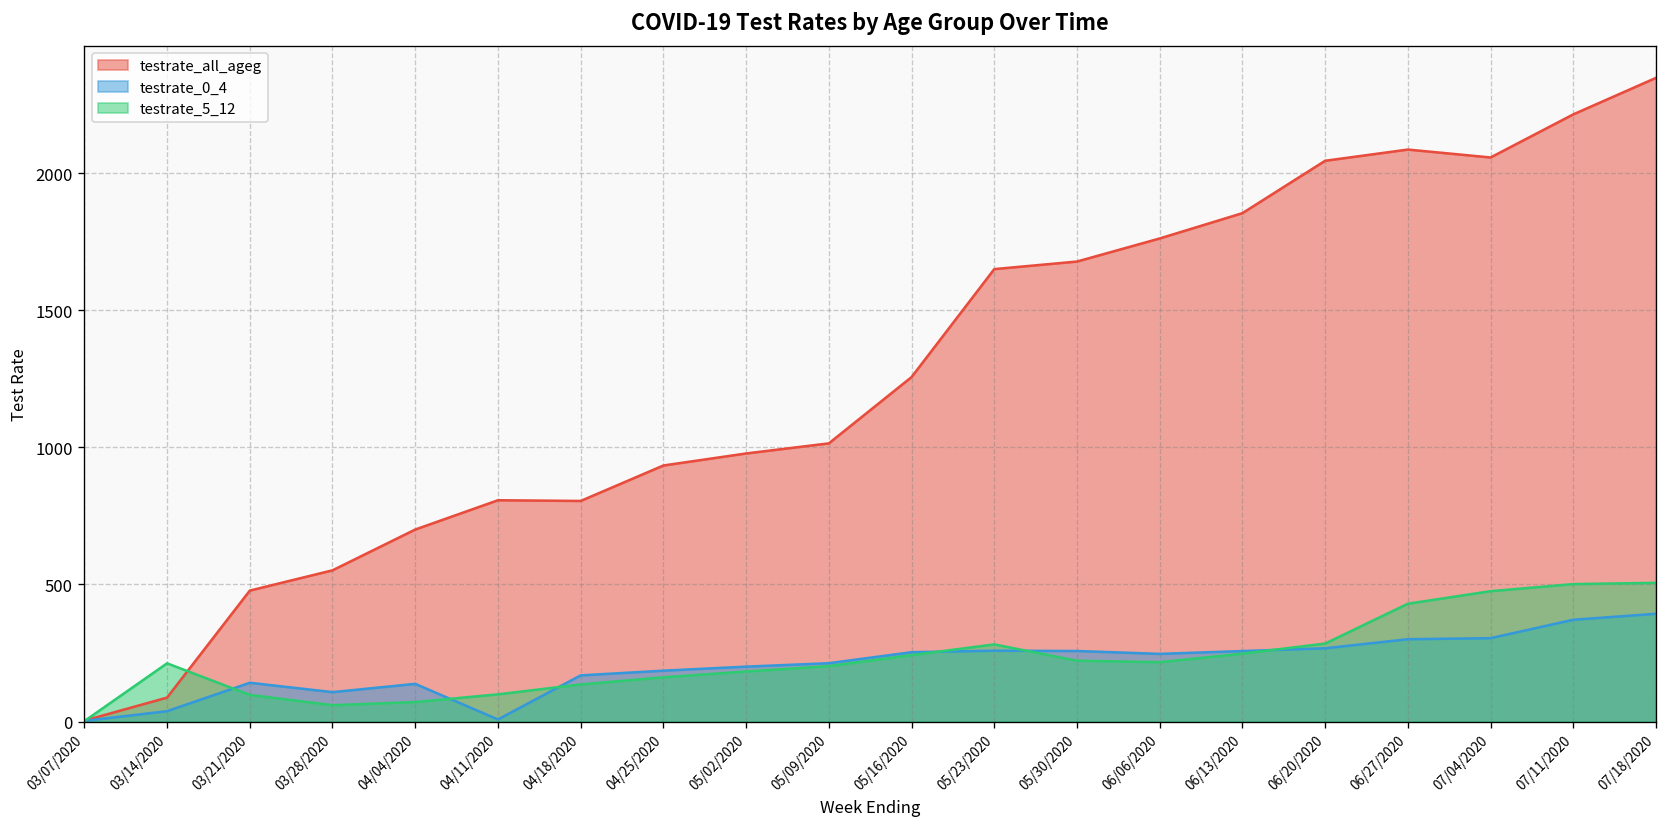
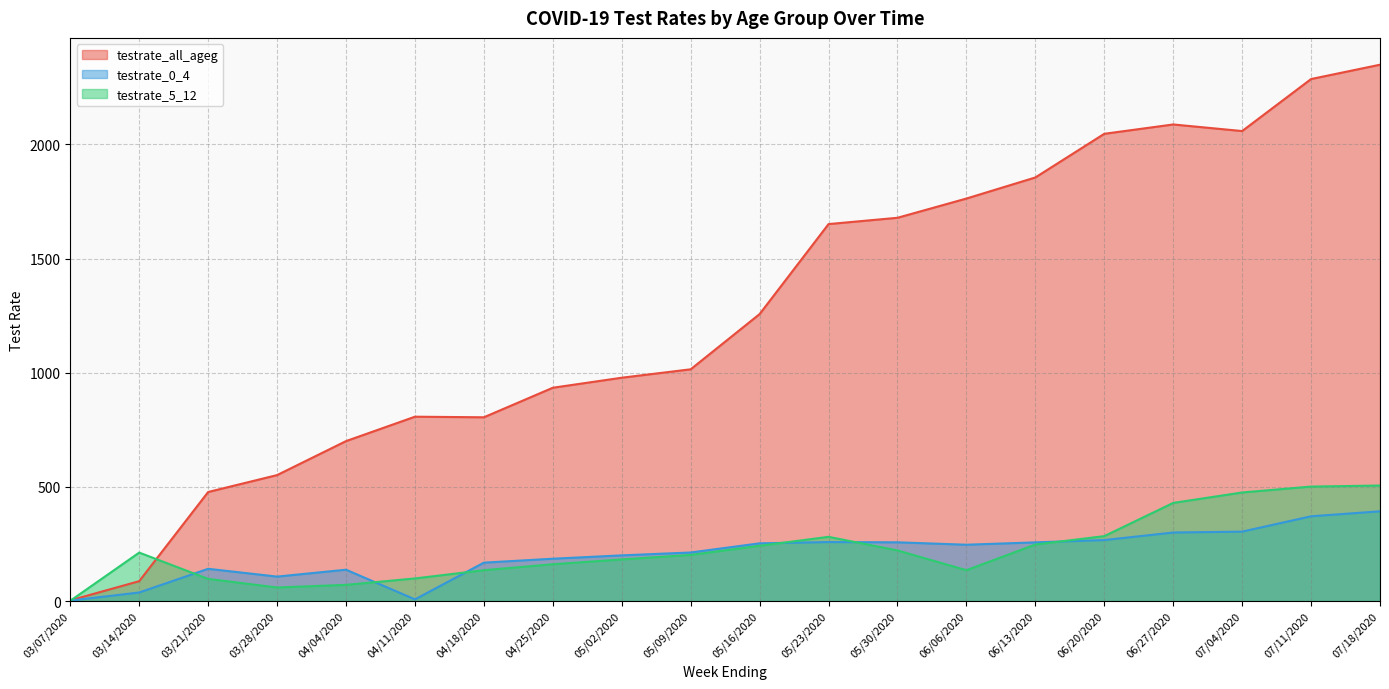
  {
    "testrate_all_ageg": {
      "03/14/2020": 90,
      "03/21/2020": 480,
      "03/28/2020": 550,
      "04/04/2020": 700,
      "04/11/2020": 810,
      "04/18/2020": 800,
      "04/25/2020": 930,
      "05/02/2020": 980,
      "05/09/2020": 1010,
      "05/16/2020": 1260,
      "05/23/2020": 1650,
      "05/30/2020": 1680,
      "06/06/2020": 1760,
      "06/13/2020": 1850,
      "06/20/2020": 2050,
      "06/27/2020": 2090,
      "07/04/2020": 2060,
-     "07/11/2020": 2220,
+     "07/11/2020": 2290,
      "07/18/2020": 2350
    },
    "testrate_0_4": {
      "03/14/2020": 40,
      "03/21/2020": 140,
      "03/28/2020": 110,
      "04/04/2020": 140,
      "04/11/2020": 10,
      "04/18/2020": 170,
      "04/25/2020": 190,
      "05/02/2020": 200,
      "05/23/2020": 260,
      "05/30/2020": 260,
      "06/06/2020": 250,
      "06/20/2020": 270,
      "06/27/2020": 300,
      "07/04/2020": 300,
      "07/11/2020": 370,
      "07/18/2020": 390
    },
    "testrate_5_12": {
      "03/14/2020": 210,
      "03/21/2020": 100,
      "03/28/2020": 60,
      "04/04/2020": 70,
      "04/11/2020": 100,
      "04/18/2020": 140,
      "04/25/2020": 160,
      "05/02/2020": 180,
      "05/23/2020": 280,
      "05/30/2020": 220,
-     "06/06/2020": 220,
+     "06/06/2020": 140,
      "06/20/2020": 280,
      "06/27/2020": 430,
      "07/04/2020": 480,
      "07/11/2020": 500,
      "07/18/2020": 510
    }
  }
